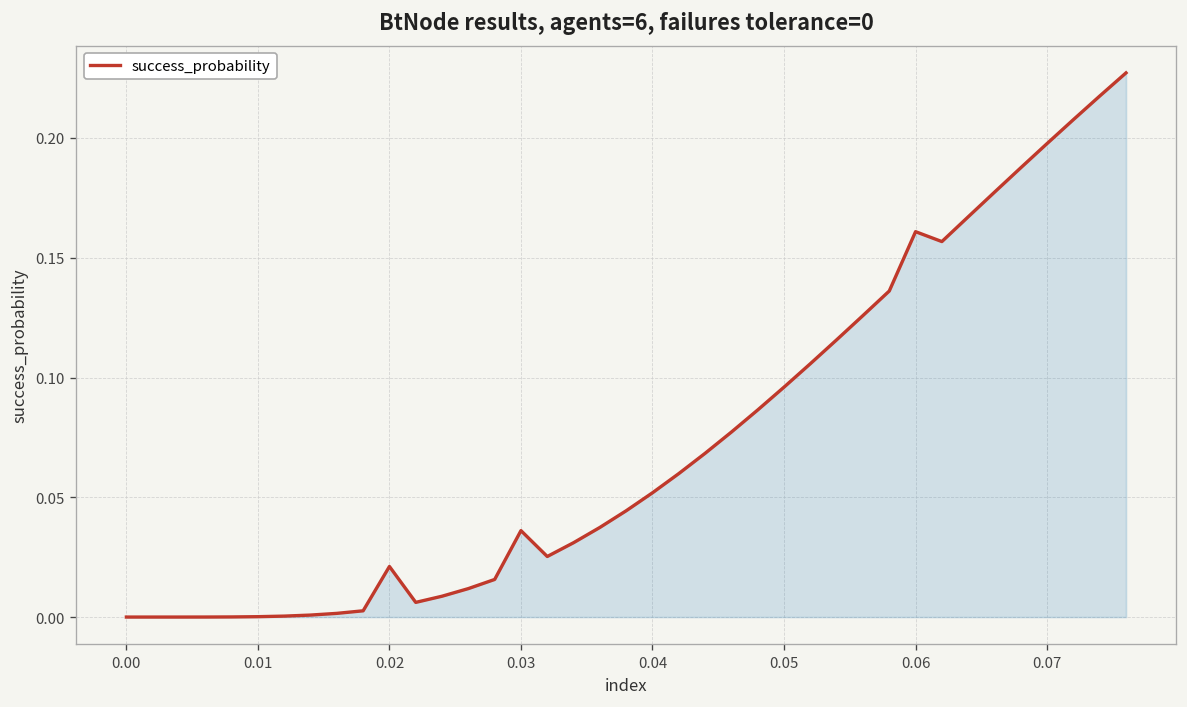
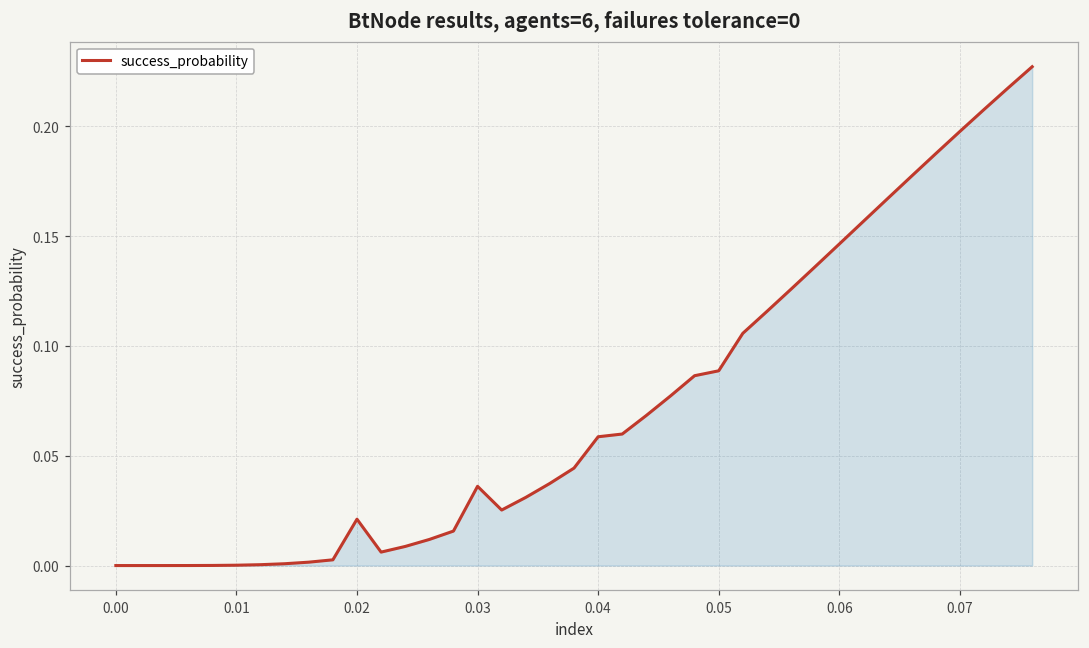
  {
    "0.00": 0.000,
    "0.01": 0.000,
    "0.02": 0.021,
    "0.03": 0.036,
-   "0.04": 0.052,
-   "0.05": 0.096,
-   "0.06": 0.161,
+   "0.04": 0.059,
+   "0.05": 0.089,
+   "0.06": 0.146,
    "0.07": 0.198
  }
